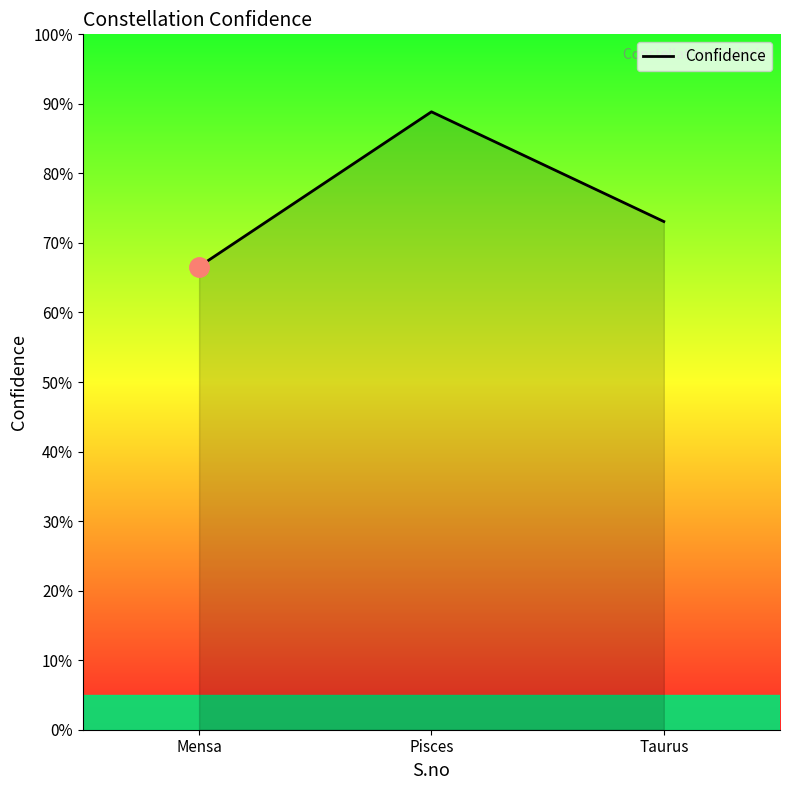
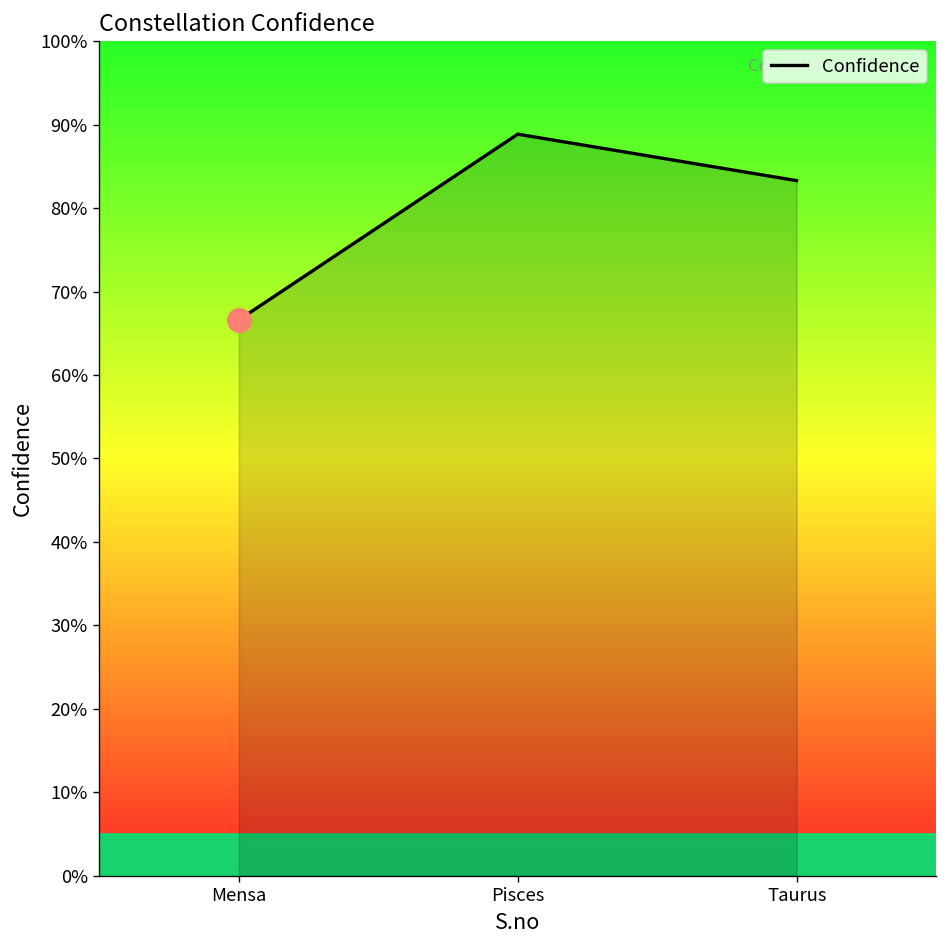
  {
    "Confidence": {
      "Pisces": "89%",
-     "Taurus": "73%"
+     "Taurus": "83%"
    }
  }
